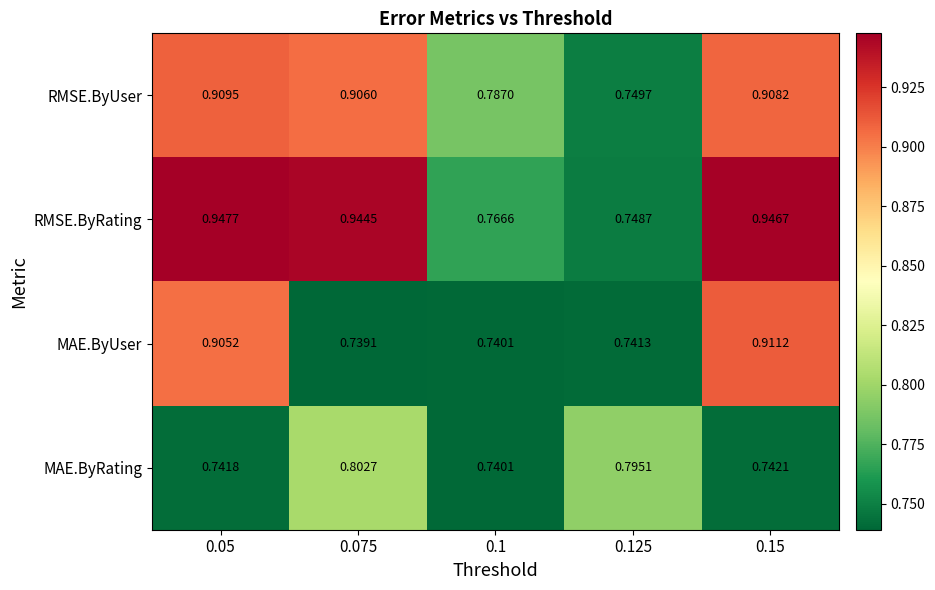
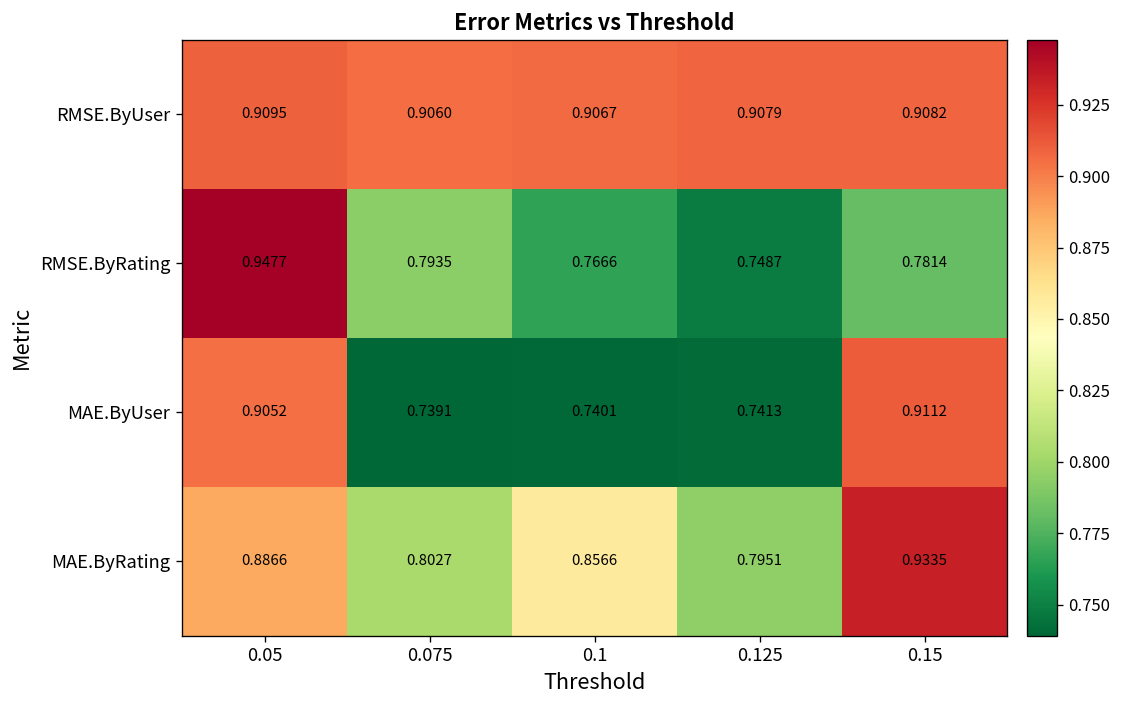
  {
    "RMSE.ByUser": {
      "0.05": 0.9095,
      "0.075": 0.9060,
-     "0.1": 0.7870,
-     "0.125": 0.7497,
+     "0.1": 0.9067,
+     "0.125": 0.9079,
      "0.15": 0.9082
    },
    "RMSE.ByRating": {
      "0.05": 0.9477,
-     "0.075": 0.9445,
+     "0.075": 0.7935,
      "0.1": 0.7666,
      "0.125": 0.7487,
-     "0.15": 0.9467
+     "0.15": 0.7814
    },
    "MAE.ByUser": {
      "0.05": 0.9052,
      "0.075": 0.7391,
      "0.1": 0.7401,
      "0.125": 0.7413,
      "0.15": 0.9112
    },
    "MAE.ByRating": {
-     "0.05": 0.7418,
+     "0.05": 0.8866,
      "0.075": 0.8027,
-     "0.1": 0.7401,
+     "0.1": 0.8566,
      "0.125": 0.7951,
-     "0.15": 0.7421
+     "0.15": 0.9335
    }
  }
